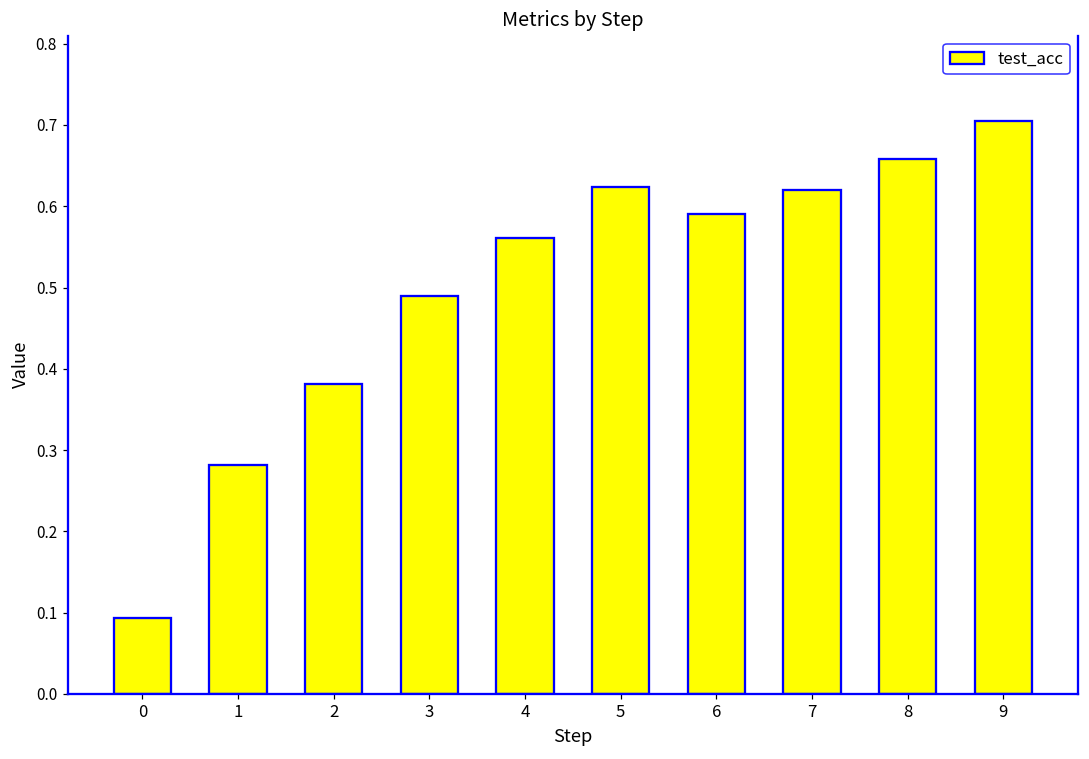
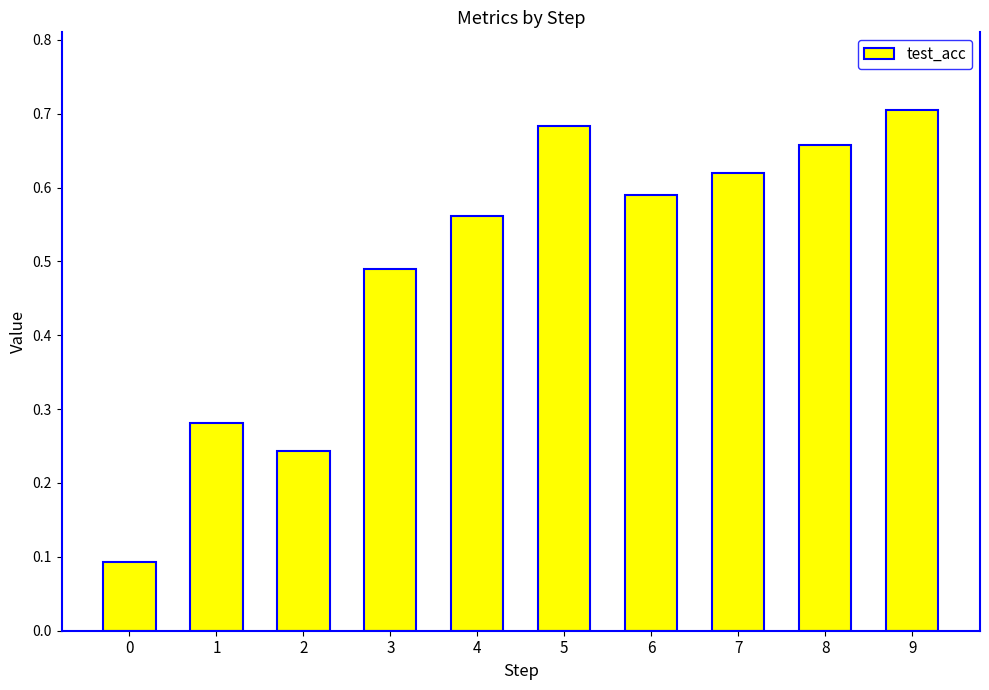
  {
    "0": 0.09,
    "1": 0.28,
-   "2": 0.38,
+   "2": 0.24,
    "3": 0.49,
    "4": 0.56,
-   "5": 0.62,
+   "5": 0.68,
    "6": 0.59,
    "7": 0.62,
    "8": 0.66,
    "9": 0.70
  }
